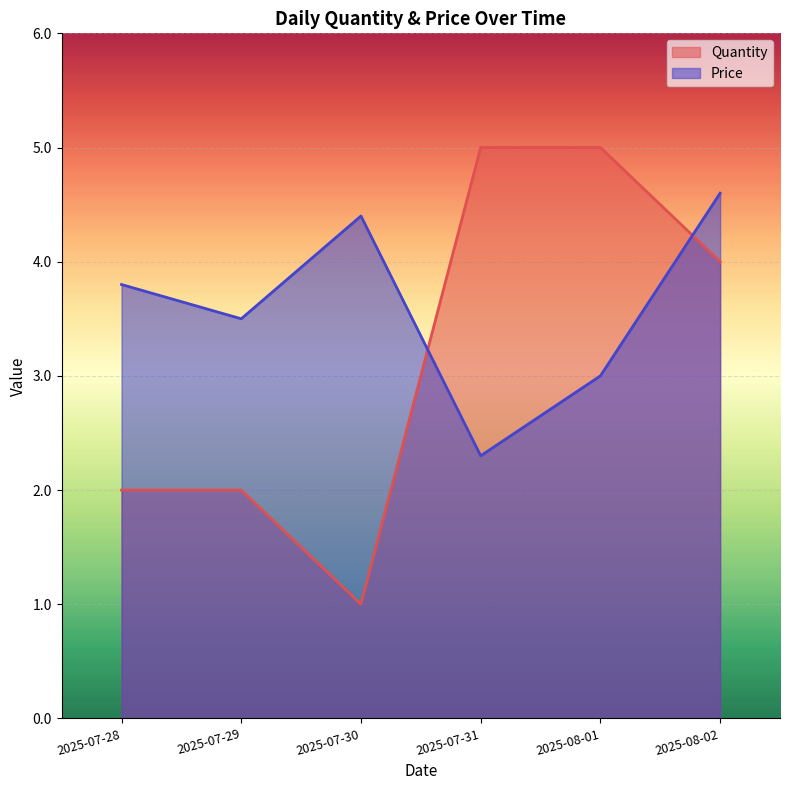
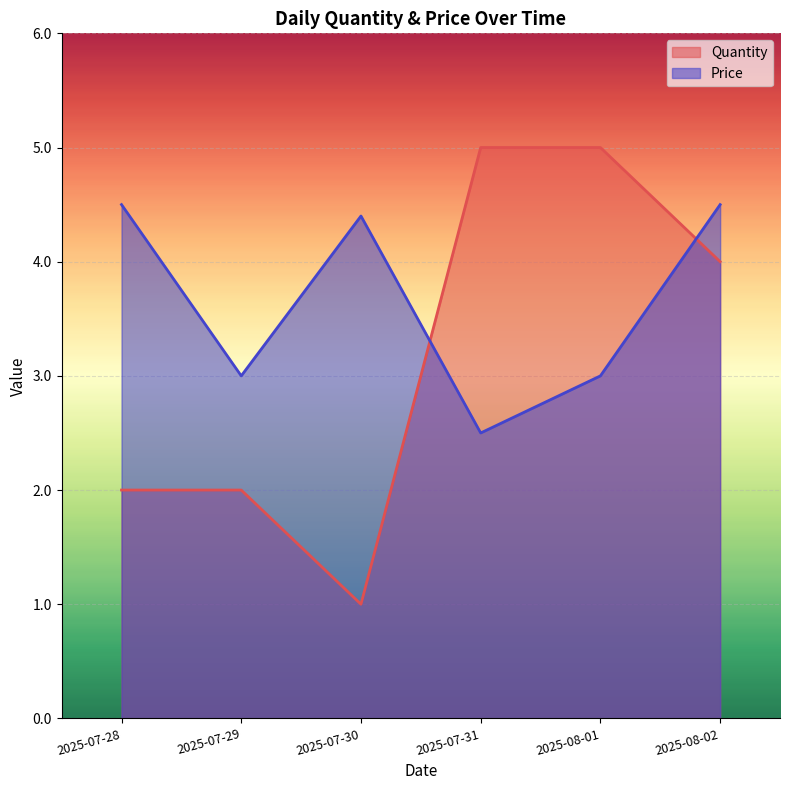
  {
    "Quantity": {
      "2025-07-28": 2.0,
      "2025-07-29": 2.0,
      "2025-07-30": 1.0,
      "2025-07-31": 5.0,
      "2025-08-01": 5.0,
      "2025-08-02": 4.0
    },
    "Price": {
-     "2025-07-28": 3.8,
-     "2025-07-29": 3.5,
+     "2025-07-28": 4.5,
+     "2025-07-29": 3.0,
      "2025-07-30": 4.4,
-     "2025-07-31": 2.3,
+     "2025-07-31": 2.5,
      "2025-08-01": 3.0,
-     "2025-08-02": 4.6
+     "2025-08-02": 4.5
    }
  }
